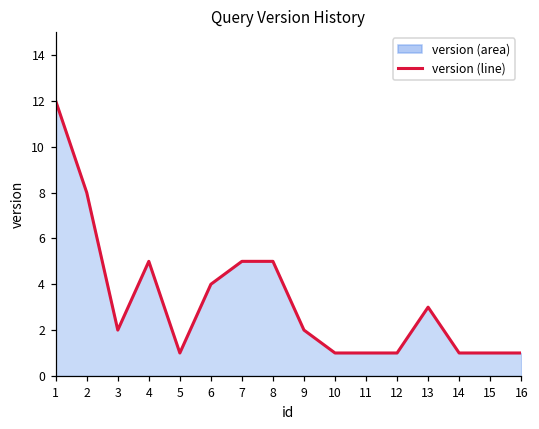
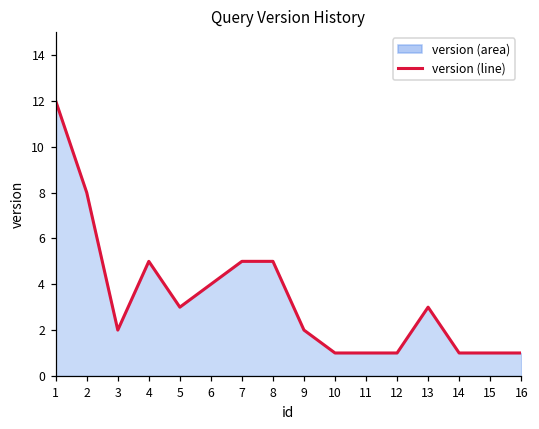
  {
    "1": 12,
    "2": 8,
    "3": 2,
    "4": 5,
-   "5": 1,
+   "5": 3,
    "6": 4,
    "7": 5,
    "8": 5,
    "9": 2,
    "10": 1,
    "11": 1,
    "12": 1,
    "13": 3,
    "14": 1,
    "15": 1,
    "16": 1
  }
